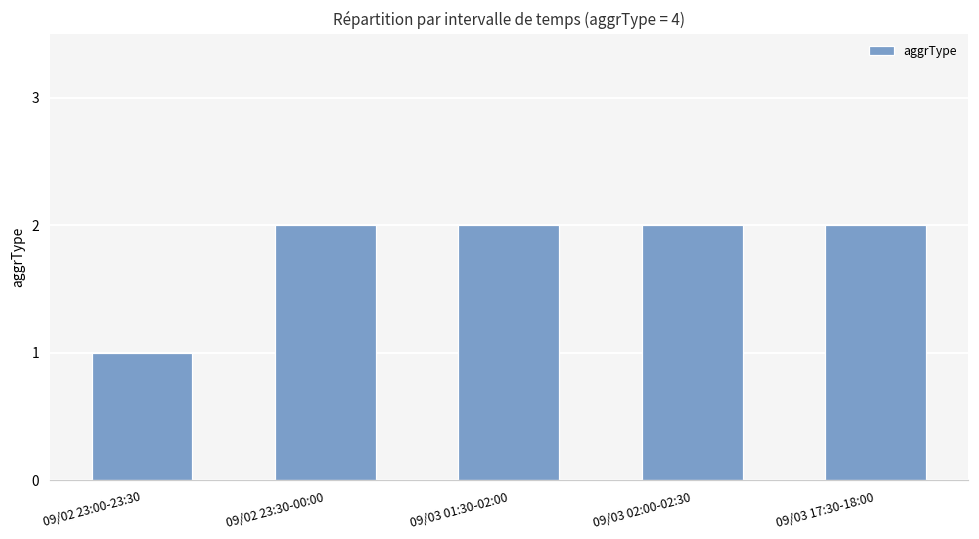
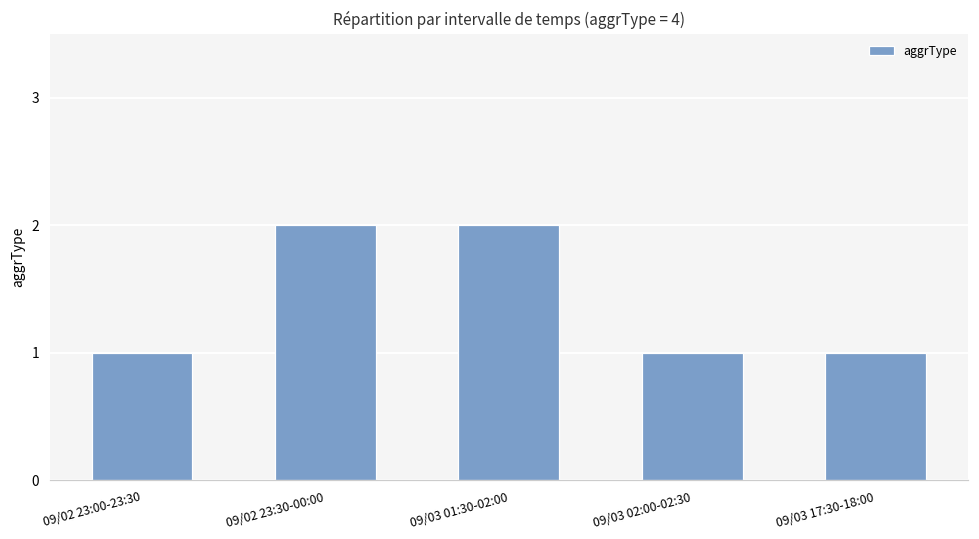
  {
    "09/02 23:00-23:30": 1,
    "09/02 23:30-00:00": 2,
    "09/03 01:30-02:00": 2,
-   "09/03 02:00-02:30": 2,
-   "09/03 17:30-18:00": 2
+   "09/03 02:00-02:30": 1,
+   "09/03 17:30-18:00": 1
  }
